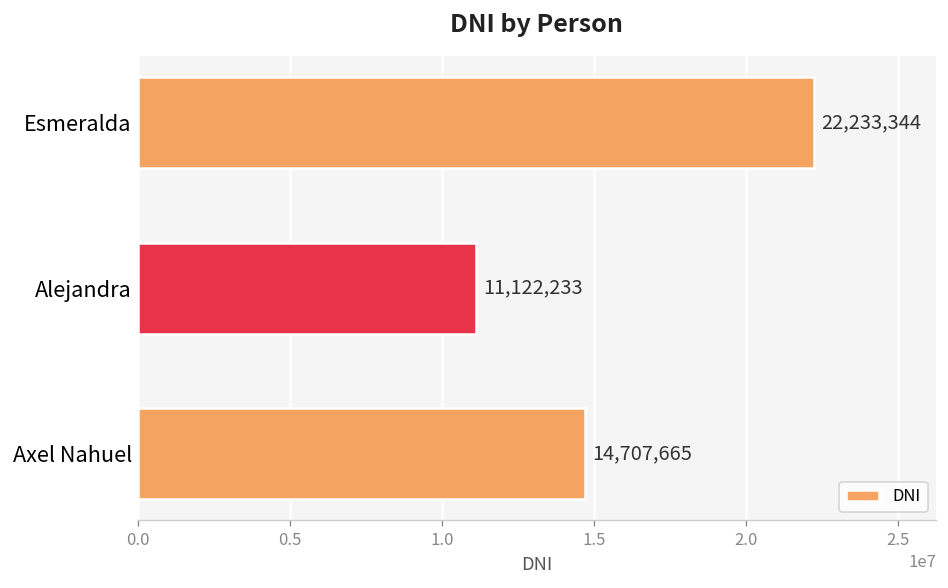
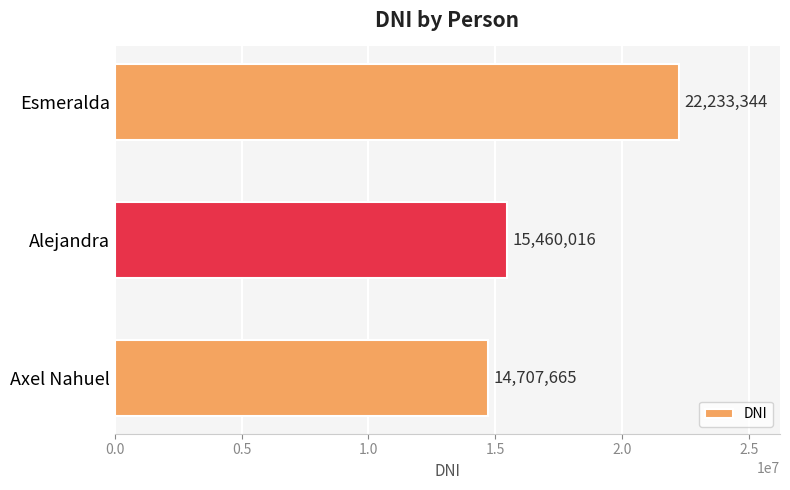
  {
    "Esmeralda": "22,233,344",
-   "Alejandra": "11,122,233",
+   "Alejandra": "15,460,016",
    "Axel Nahuel": "14,707,665"
  }
